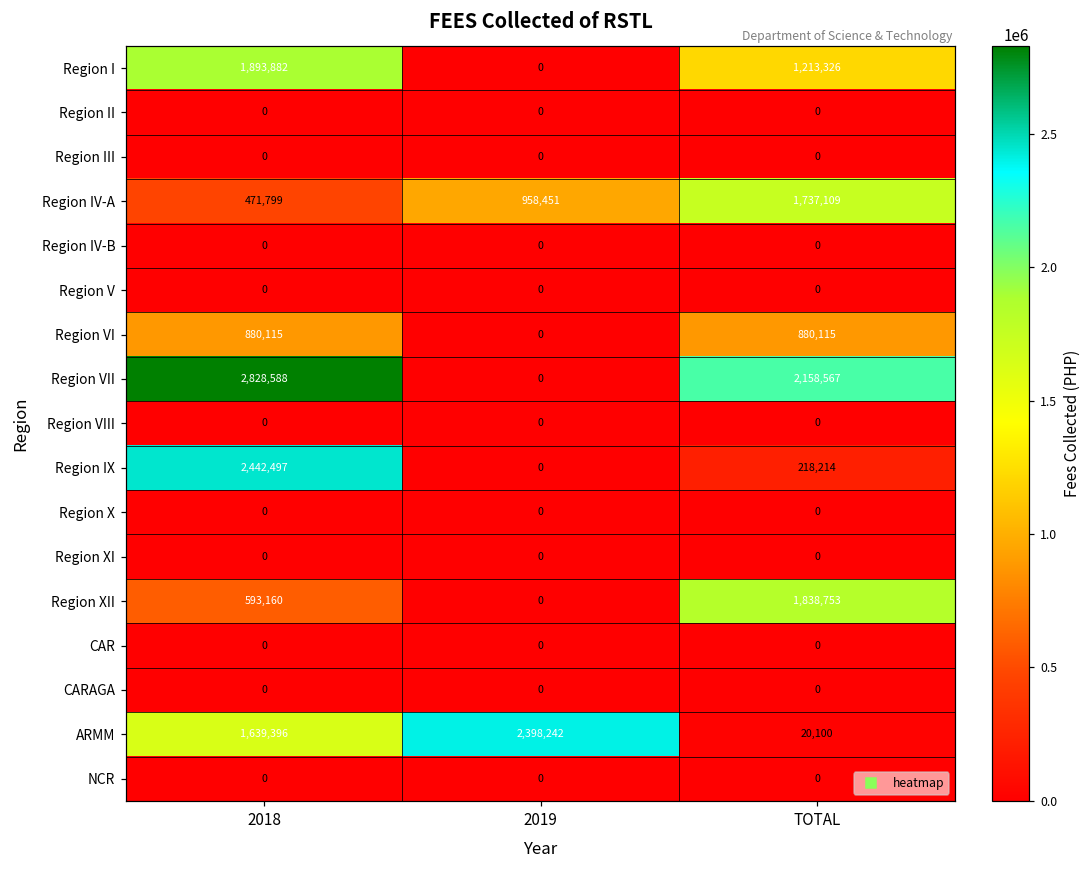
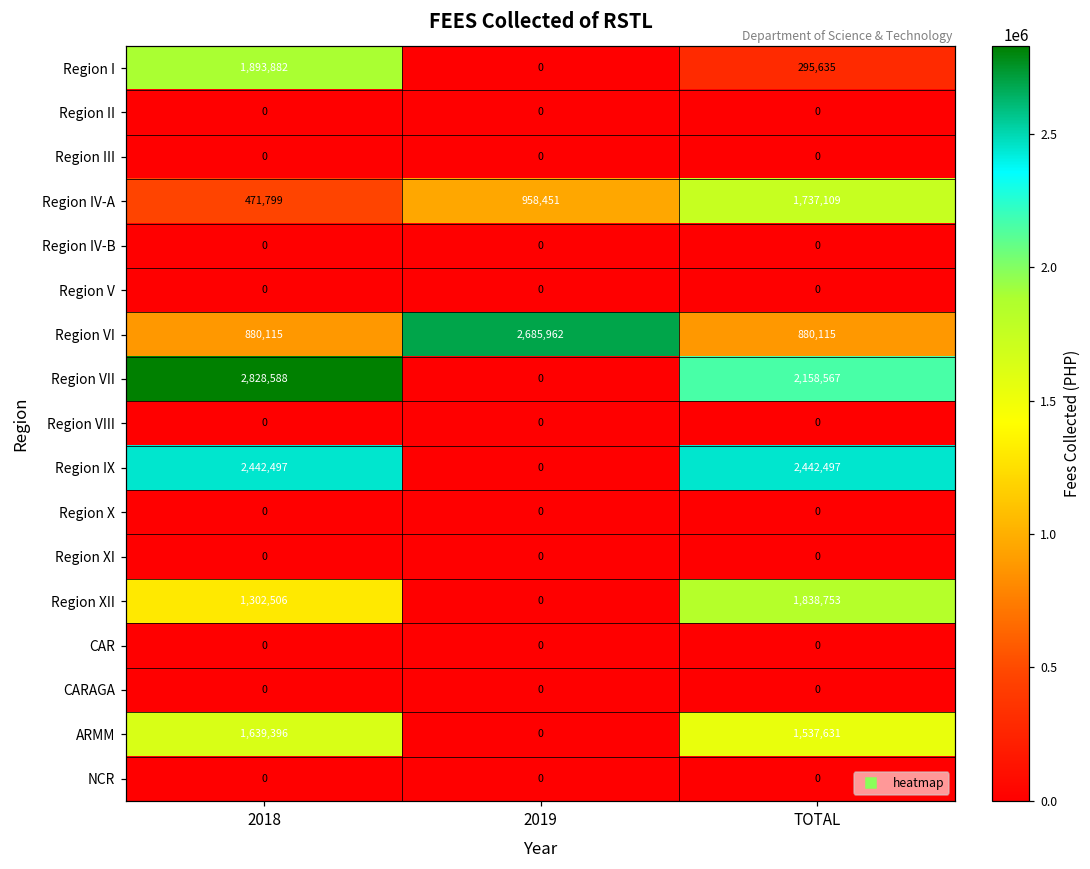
  {
    "Region I": {
      "2018": "1,893,882",
      "2019": "0",
-     "TOTAL": "1,213,326"
+     "TOTAL": "295,635"
    },
    "Region II": {
      "2018": "0",
      "2019": "0",
      "TOTAL": "0"
    },
    "Region III": {
      "2018": "0",
      "2019": "0",
      "TOTAL": "0"
    },
    "Region IV-A": {
      "2018": "471,799",
      "2019": "958,451",
      "TOTAL": "1,737,109"
    },
    "Region IV-B": {
      "2018": "0",
      "2019": "0",
      "TOTAL": "0"
    },
    "Region V": {
      "2018": "0",
      "2019": "0",
      "TOTAL": "0"
    },
    "Region VI": {
      "2018": "880,115",
-     "2019": "0",
+     "2019": "2,685,962",
      "TOTAL": "880,115"
    },
    "Region VII": {
      "2018": "2,828,588",
      "2019": "0",
      "TOTAL": "2,158,567"
    },
    "Region VIII": {
      "2018": "0",
      "2019": "0",
      "TOTAL": "0"
    },
    "Region IX": {
      "2018": "2,442,497",
      "2019": "0",
-     "TOTAL": "218,214"
+     "TOTAL": "2,442,497"
    },
    "Region X": {
      "2018": "0",
      "2019": "0",
      "TOTAL": "0"
    },
    "Region XI": {
      "2018": "0",
      "2019": "0",
      "TOTAL": "0"
    },
    "Region XII": {
-     "2018": "593,160",
+     "2018": "1,302,506",
      "2019": "0",
      "TOTAL": "1,838,753"
    },
    "CAR": {
      "2018": "0",
      "2019": "0",
      "TOTAL": "0"
    },
    "CARAGA": {
      "2018": "0",
      "2019": "0",
      "TOTAL": "0"
    },
    "ARMM": {
      "2018": "1,639,396",
-     "2019": "2,398,242",
-     "TOTAL": "20,100"
+     "2019": "0",
+     "TOTAL": "1,537,631"
    },
    "NCR": {
      "2018": "0",
      "2019": "0",
      "TOTAL": "0"
    }
  }
